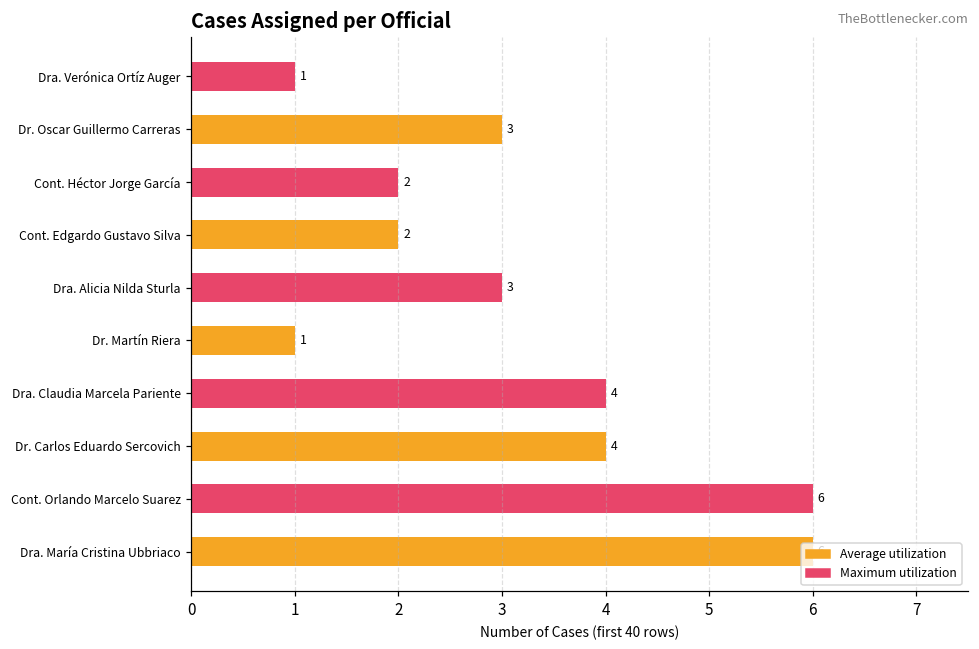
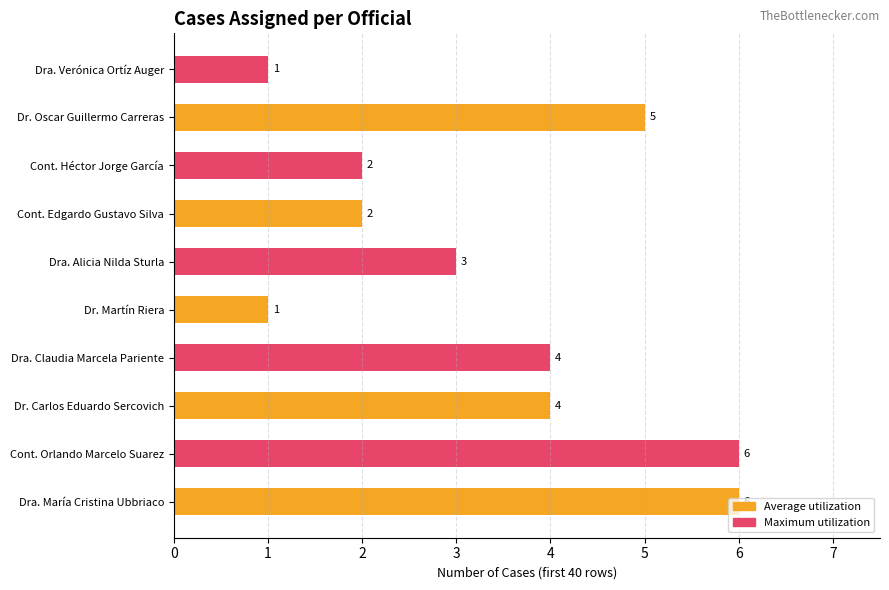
  {
    "Dra. Verónica Ortíz Auger": 1,
-   "Dr. Oscar Guillermo Carreras": 3,
+   "Dr. Oscar Guillermo Carreras": 5,
    "Cont. Héctor Jorge García": 2,
    "Cont. Edgardo Gustavo Silva": 2,
    "Dra. Alicia Nilda Sturla": 3,
    "Dr. Martín Riera": 1,
    "Dra. Claudia Marcela Pariente": 4,
    "Dr. Carlos Eduardo Sercovich": 4,
    "Cont. Orlando Marcelo Suarez": 6
  }
